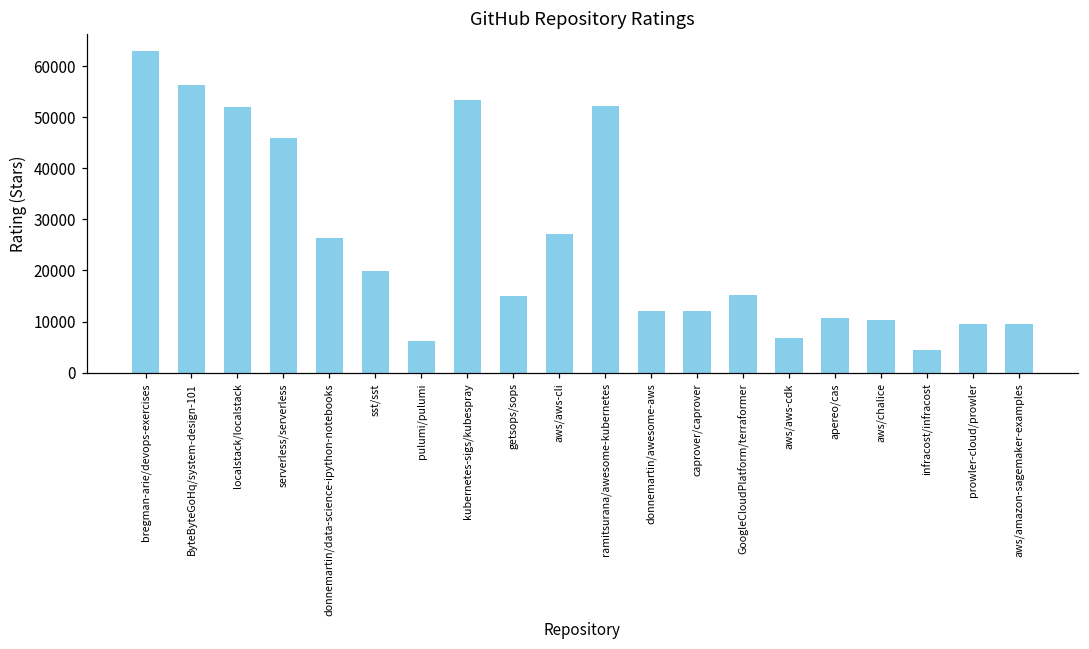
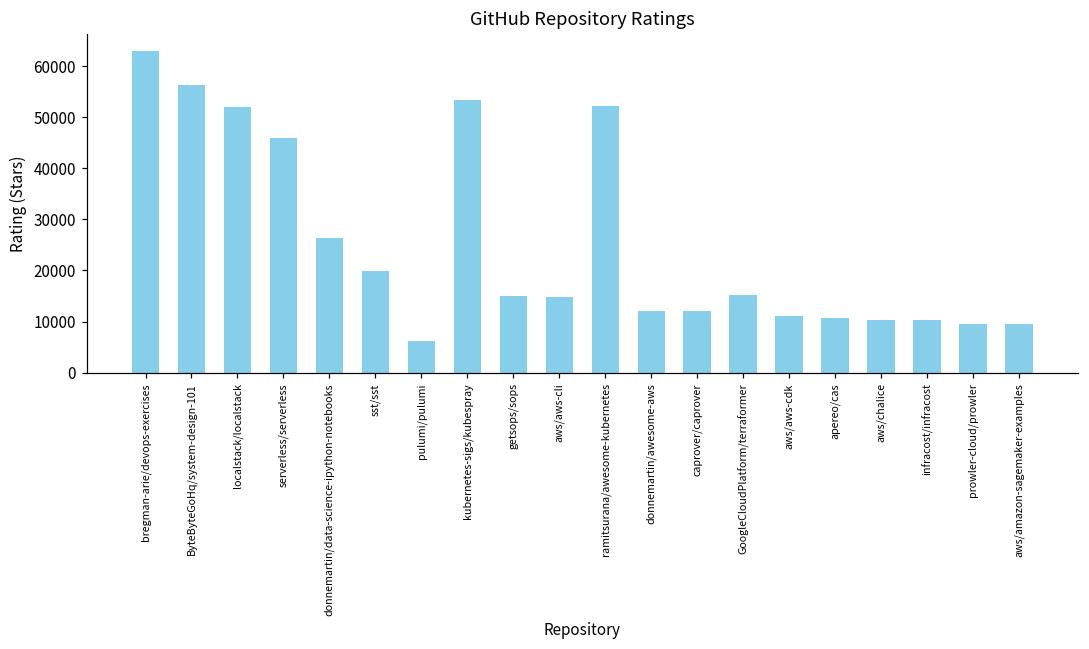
  {
    "bregman-arie/devops-exercises": 63000,
    "ByteByteGoHq/system-design-101": 56000,
    "localstack/localstack": 52000,
    "serverless/serverless": 46000,
    "donnemartin/data-science-ipython-notebooks": 26000,
    "sst/sst": 20000,
    "pulumi/pulumi": 6000,
    "kubernetes-sigs/kubespray": 53000,
    "getsops/sops": 15000,
-   "aws/aws-cli": 27000,
+   "aws/aws-cli": 15000,
    "ramitsurana/awesome-kubernetes": 52000,
    "donnemartin/awesome-aws": 12000,
    "caprover/caprover": 12000,
    "GoogleCloudPlatform/terraformer": 15000,
-   "aws/aws-cdk": 7000,
+   "aws/aws-cdk": 11000,
    "apereo/cas": 11000,
    "aws/chalice": 10000,
-   "infracost/infracost": 4000,
+   "infracost/infracost": 10000,
    "prowler-cloud/prowler": 9000,
    "aws/amazon-sagemaker-examples": 9000
  }
